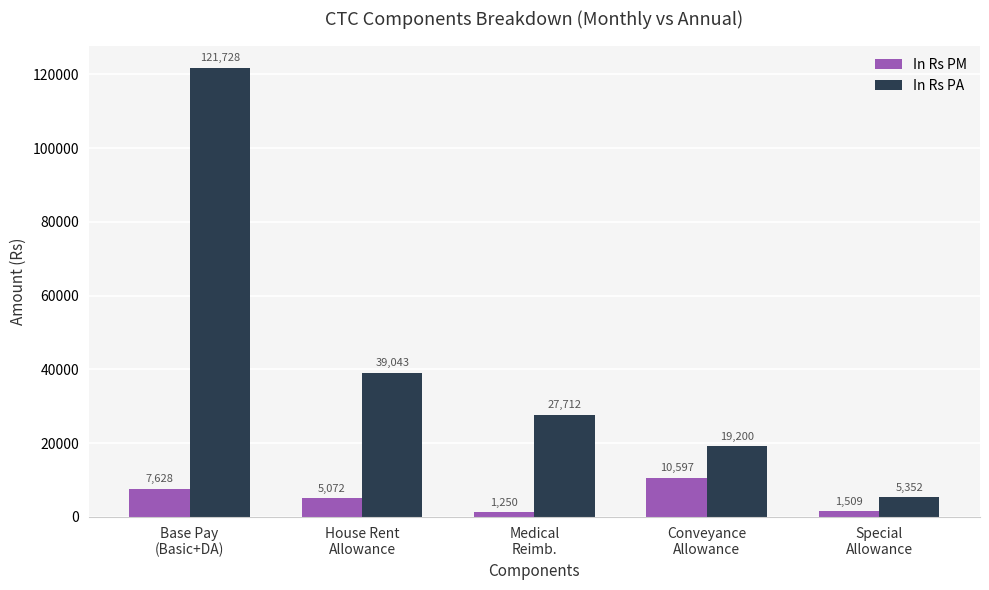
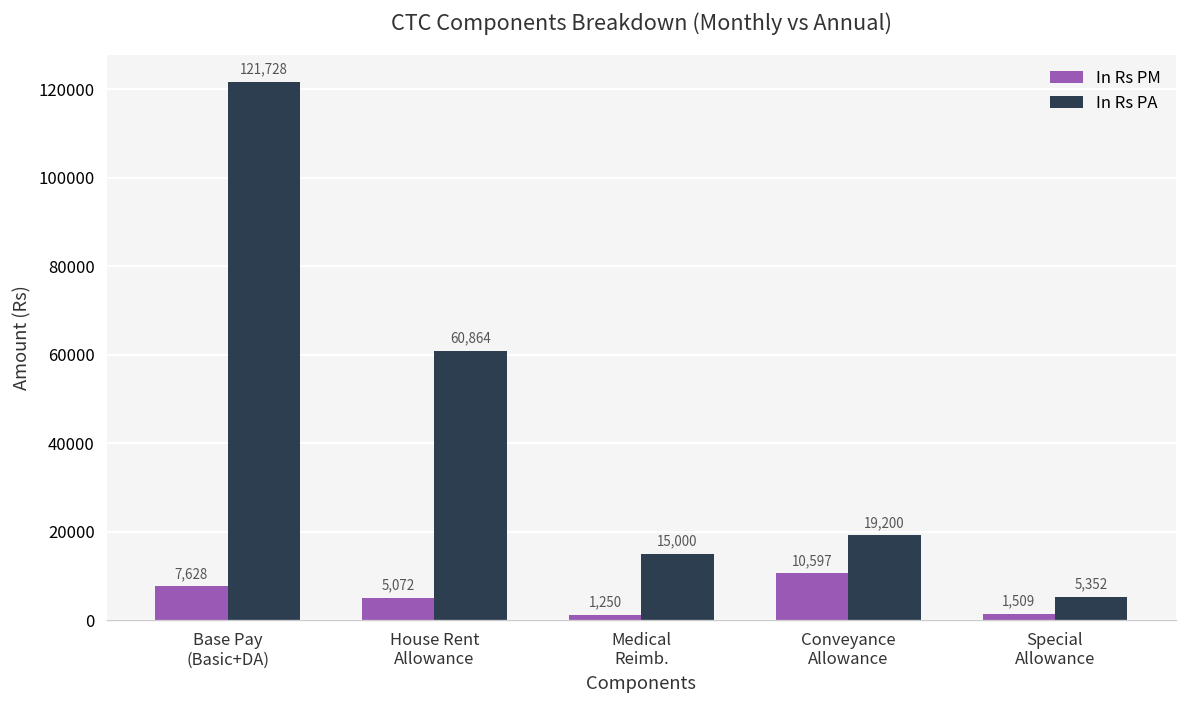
  {
    "In Rs PM": {
      "Base Pay (Basic+DA)": "7,628",
      "House Rent Allowance": "5,072",
      "Medical Reimb.": "1,250",
      "Conveyance Allowance": "10,597",
      "Special Allowance": "1,509"
    },
    "In Rs PA": {
      "Base Pay (Basic+DA)": "121,728",
-     "House Rent Allowance": "39,043",
-     "Medical Reimb.": "27,712",
+     "House Rent Allowance": "60,864",
+     "Medical Reimb.": "15,000",
      "Conveyance Allowance": "19,200",
      "Special Allowance": "5,352"
    }
  }
